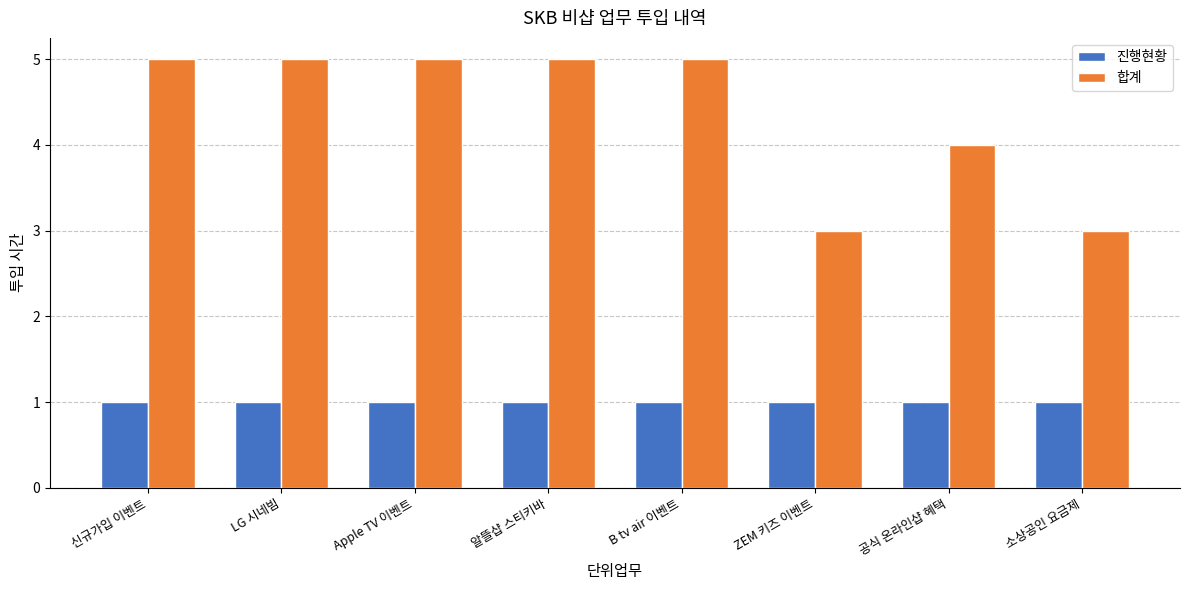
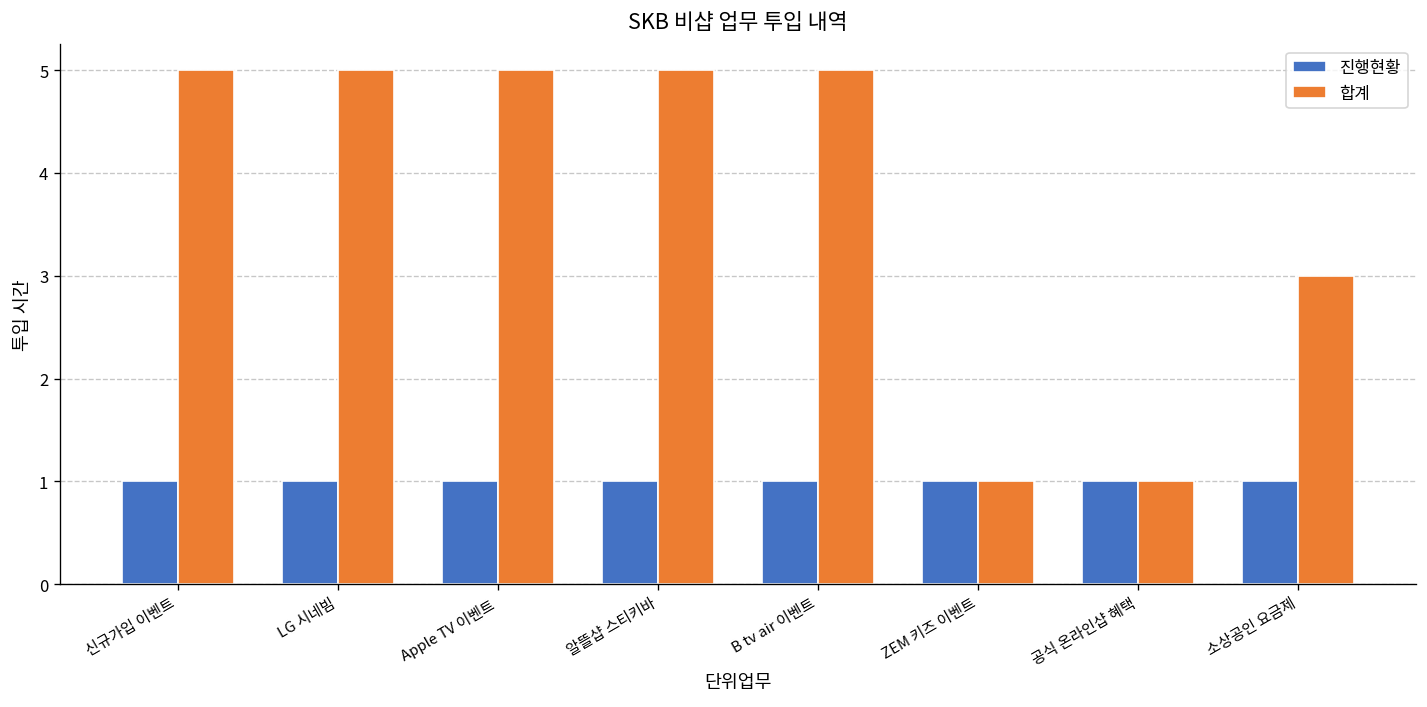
  {
    "진행현황": {
      "신규가입 이벤트": 1,
      "LG 시네빔": 1,
      "Apple TV 이벤트": 1,
      "알뜰샵 스티키바": 1,
      "B tv air 이벤트": 1,
      "ZEM 키즈 이벤트": 1,
      "공식 온라인샵 혜택": 1,
      "소상공인 요금제": 1
    },
    "합계": {
      "신규가입 이벤트": 5,
      "LG 시네빔": 5,
      "Apple TV 이벤트": 5,
      "알뜰샵 스티키바": 5,
      "B tv air 이벤트": 5,
-     "ZEM 키즈 이벤트": 3,
-     "공식 온라인샵 혜택": 4,
+     "ZEM 키즈 이벤트": 1,
+     "공식 온라인샵 혜택": 1,
      "소상공인 요금제": 3
    }
  }
